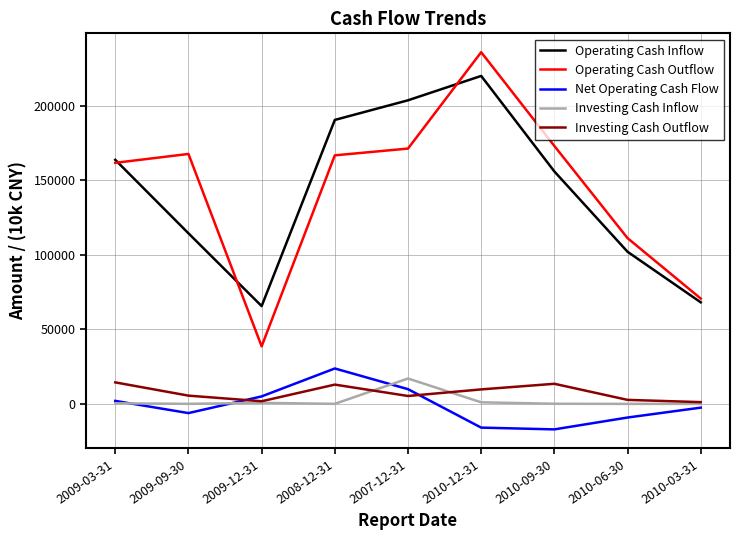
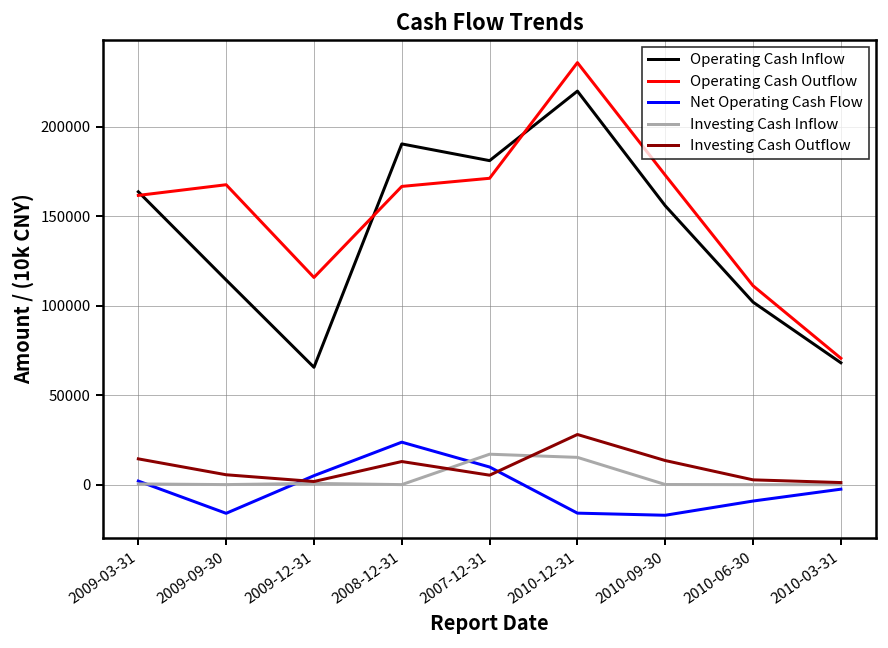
  {
    "Operating Cash Inflow": {
      "2009-03-31": 164000,
      "2009-09-30": 114000,
      "2009-12-31": 66000,
      "2008-12-31": 190000,
-     "2007-12-31": 204000,
+     "2007-12-31": 181000,
      "2010-12-31": 220000,
      "2010-09-30": 156000,
      "2010-06-30": 102000,
      "2010-03-31": 68000
    },
    "Operating Cash Outflow": {
      "2009-03-31": 162000,
      "2009-09-30": 168000,
-     "2009-12-31": 39000,
+     "2009-12-31": 116000,
      "2008-12-31": 167000,
      "2007-12-31": 171000,
      "2010-12-31": 236000,
      "2010-09-30": 173000,
      "2010-06-30": 111000,
      "2010-03-31": 71000
    },
    "Net Operating Cash Flow": {
-     "2009-09-30": -6000,
+     "2009-09-30": -16000,
      "2009-12-31": 5000,
      "2008-12-31": 24000,
      "2007-12-31": 10000,
      "2010-12-31": -16000,
      "2010-09-30": -17000,
      "2010-06-30": -9000,
      "2010-03-31": -3000
    },
    "Investing Cash Inflow": {
      "2009-09-30": 0,
      "2008-12-31": 0,
      "2007-12-31": 17000,
-     "2010-12-31": 1000,
+     "2010-12-31": 15000,
      "2010-09-30": 0,
      "2010-06-30": 0
    },
    "Investing Cash Outflow": {
      "2009-03-31": 14000,
      "2009-09-30": 6000,
      "2008-12-31": 13000,
      "2007-12-31": 5000,
-     "2010-12-31": 10000,
+     "2010-12-31": 28000,
      "2010-09-30": 13000,
      "2010-06-30": 3000
    }
  }
